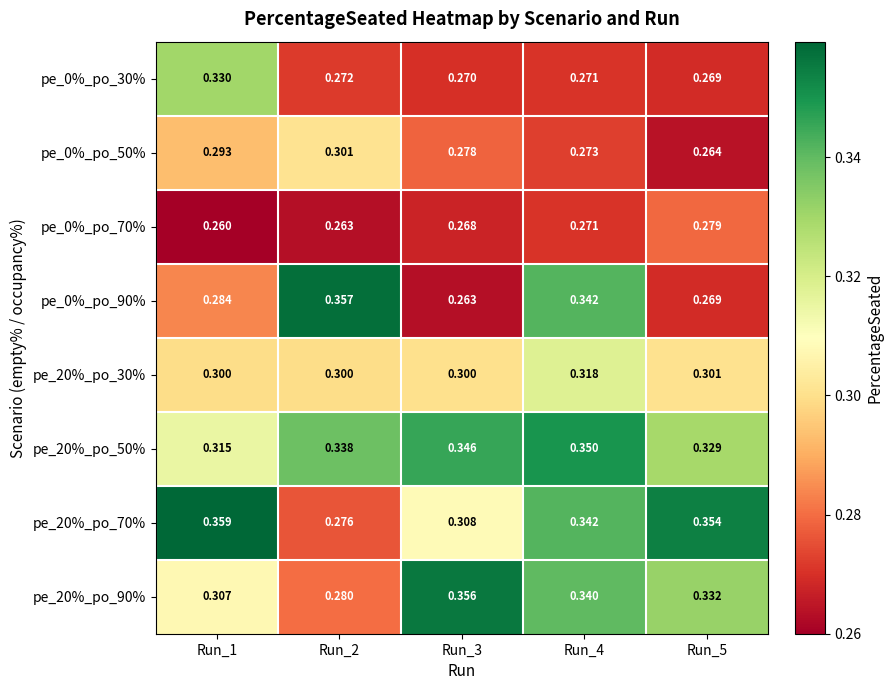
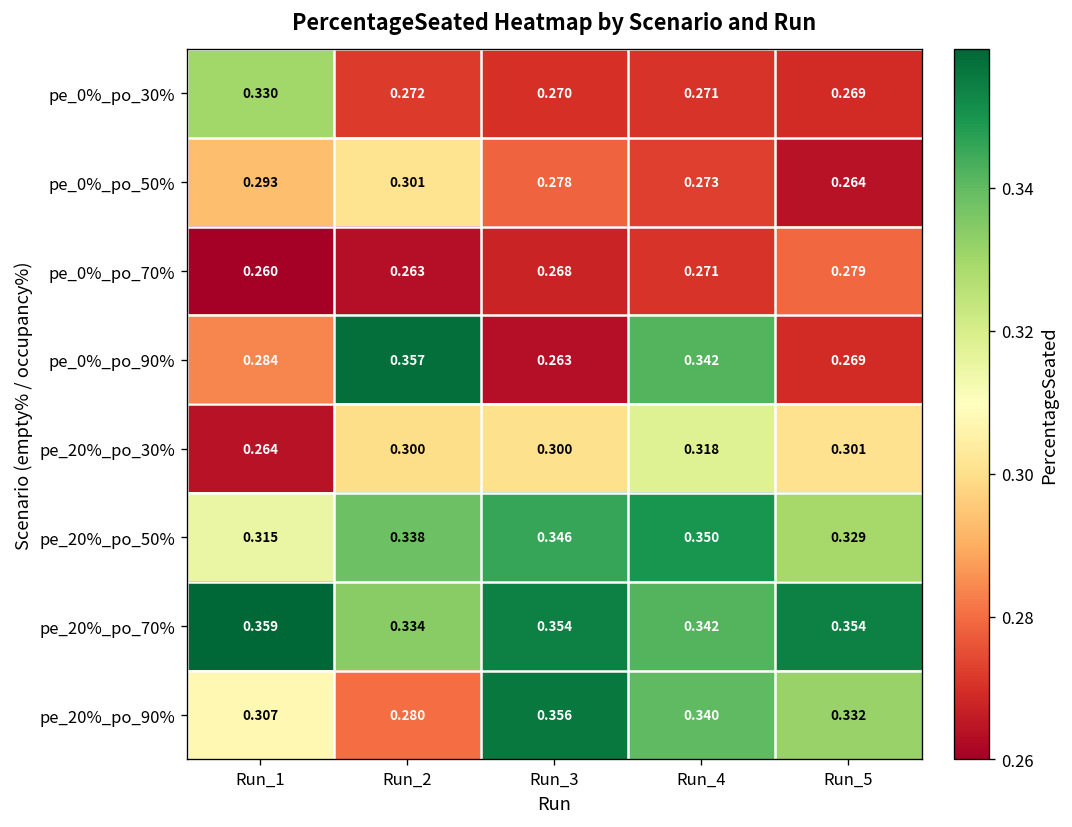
  {
    "pe_0%_po_30%": {
      "Run_1": 0.330,
      "Run_2": 0.272,
      "Run_3": 0.270,
      "Run_4": 0.271,
      "Run_5": 0.269
    },
    "pe_0%_po_50%": {
      "Run_1": 0.293,
      "Run_2": 0.301,
      "Run_3": 0.278,
      "Run_4": 0.273,
      "Run_5": 0.264
    },
    "pe_0%_po_70%": {
      "Run_1": 0.260,
      "Run_2": 0.263,
      "Run_3": 0.268,
      "Run_4": 0.271,
      "Run_5": 0.279
    },
    "pe_0%_po_90%": {
      "Run_1": 0.284,
      "Run_2": 0.357,
      "Run_3": 0.263,
      "Run_4": 0.342,
      "Run_5": 0.269
    },
    "pe_20%_po_30%": {
-     "Run_1": 0.300,
+     "Run_1": 0.264,
      "Run_2": 0.300,
      "Run_3": 0.300,
      "Run_4": 0.318,
      "Run_5": 0.301
    },
    "pe_20%_po_50%": {
      "Run_1": 0.315,
      "Run_2": 0.338,
      "Run_3": 0.346,
      "Run_4": 0.350,
      "Run_5": 0.329
    },
    "pe_20%_po_70%": {
      "Run_1": 0.359,
-     "Run_2": 0.276,
-     "Run_3": 0.308,
+     "Run_2": 0.334,
+     "Run_3": 0.354,
      "Run_4": 0.342,
      "Run_5": 0.354
    },
    "pe_20%_po_90%": {
      "Run_1": 0.307,
      "Run_2": 0.280,
      "Run_3": 0.356,
      "Run_4": 0.340,
      "Run_5": 0.332
    }
  }
